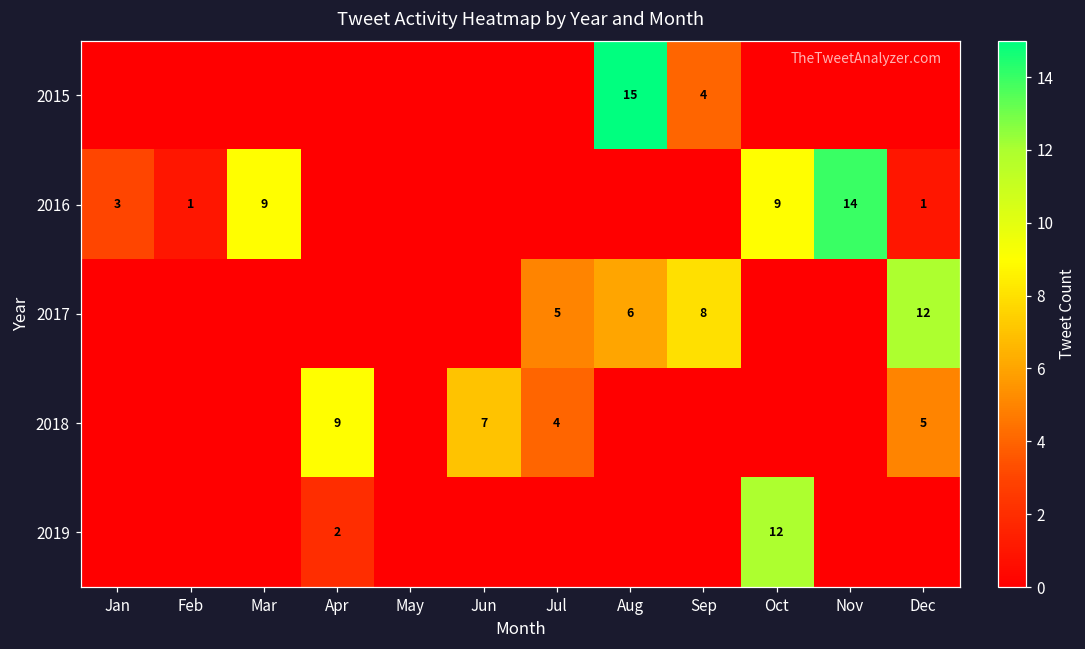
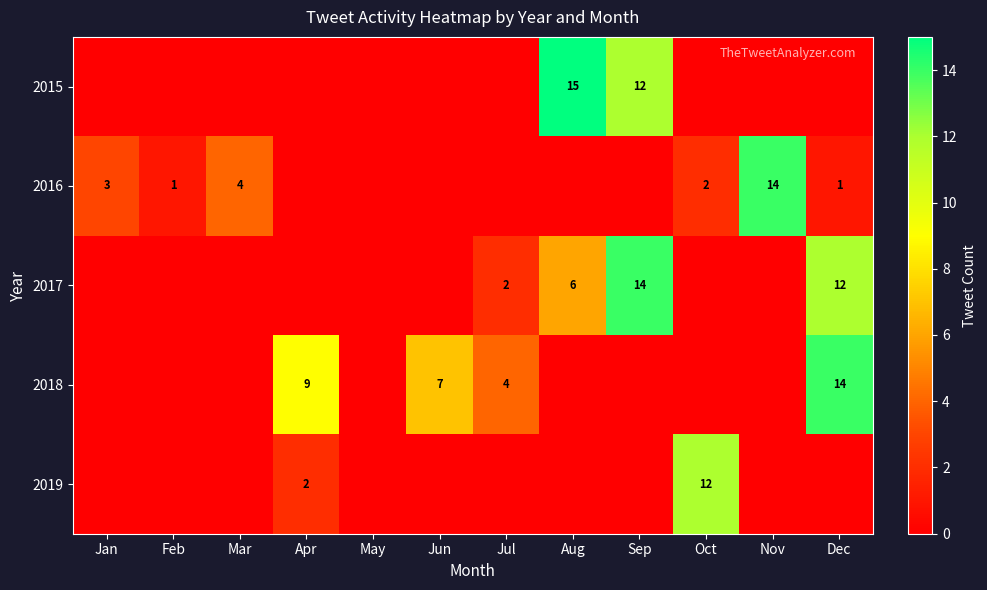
  {
    "2015": {
      "Aug": 15,
-     "Sep": 4
+     "Sep": 12
    },
    "2016": {
      "Jan": 3,
      "Feb": 1,
-     "Mar": 9,
-     "Oct": 9,
+     "Mar": 4,
+     "Oct": 2,
      "Nov": 14,
      "Dec": 1
    },
    "2017": {
-     "Jul": 5,
+     "Jul": 2,
      "Aug": 6,
-     "Sep": 8,
+     "Sep": 14,
      "Dec": 12
    },
    "2018": {
      "Apr": 9,
      "Jun": 7,
      "Jul": 4,
-     "Dec": 5
+     "Dec": 14
    },
    "2019": {
      "Apr": 2,
      "Oct": 12
    }
  }
